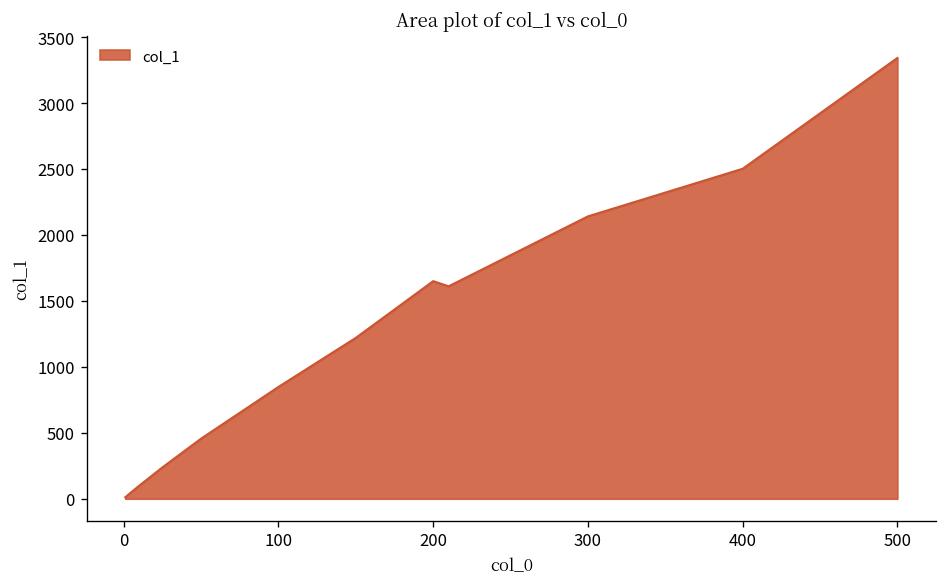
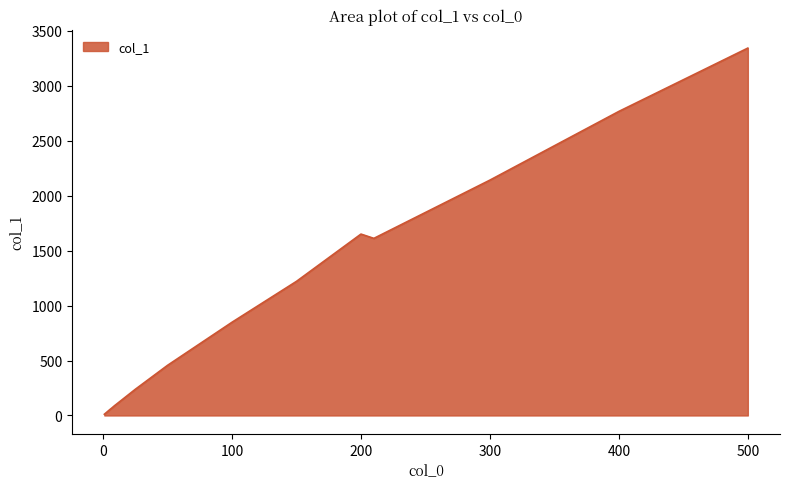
  {
    "100": 850,
    "200": 1650,
    "300": 2140,
-   "400": 2500,
+   "400": 2770,
    "500": 3340
  }
